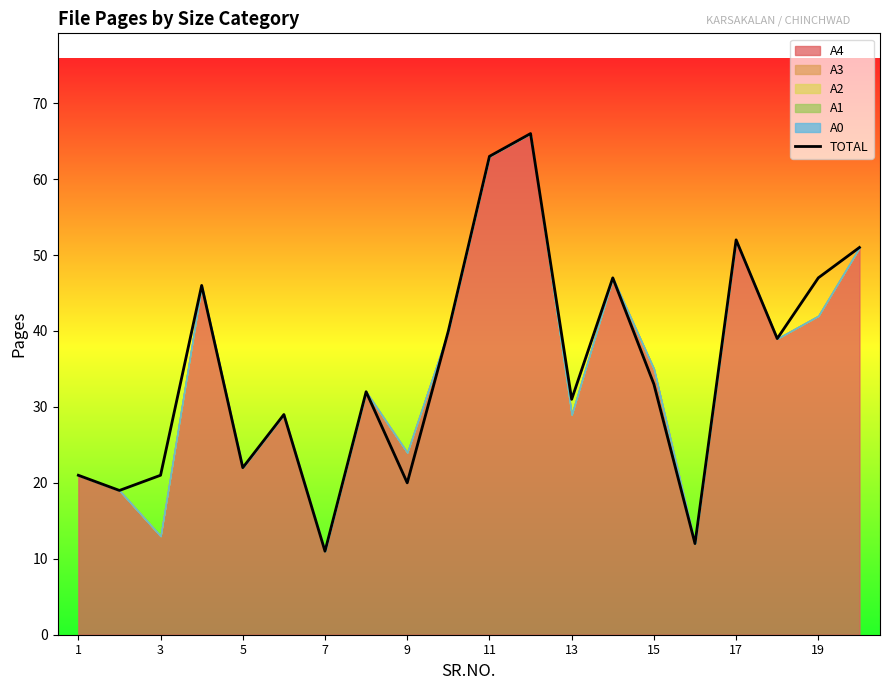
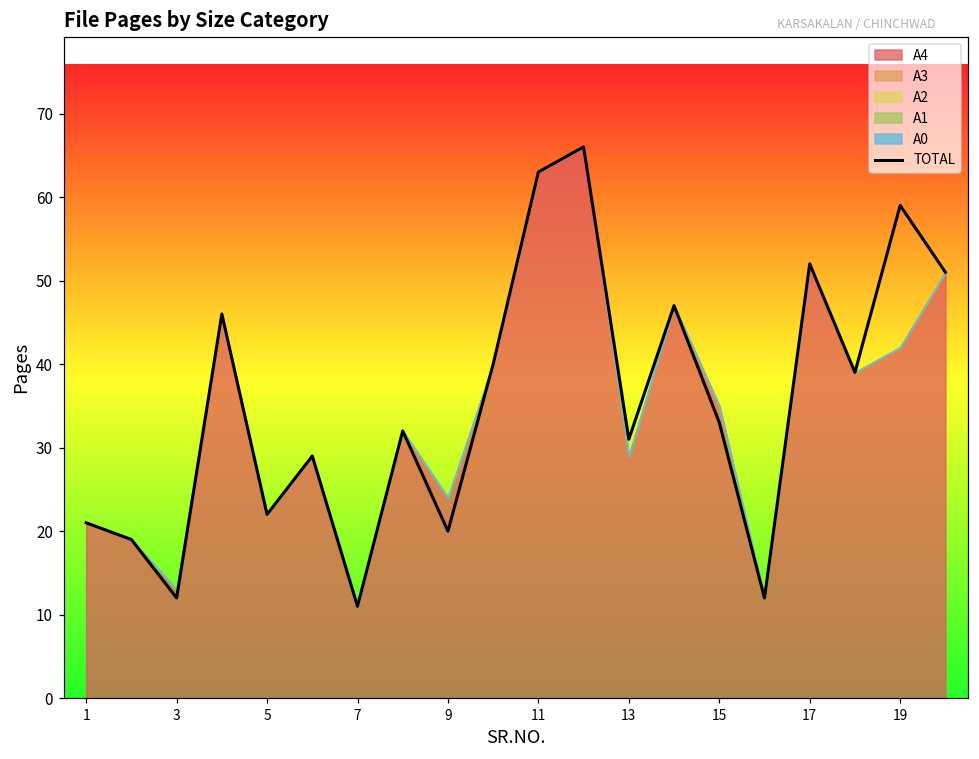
  {
    "TOTAL": {
-     "3": 21,
+     "3": 12,
      "9": 20,
      "13": 31,
      "15": 33,
-     "19": 47
+     "19": 59
    },
    "A0": {
      "3": 13,
      "9": 24,
      "13": 29,
      "15": 35,
      "19": 42
    }
  }
